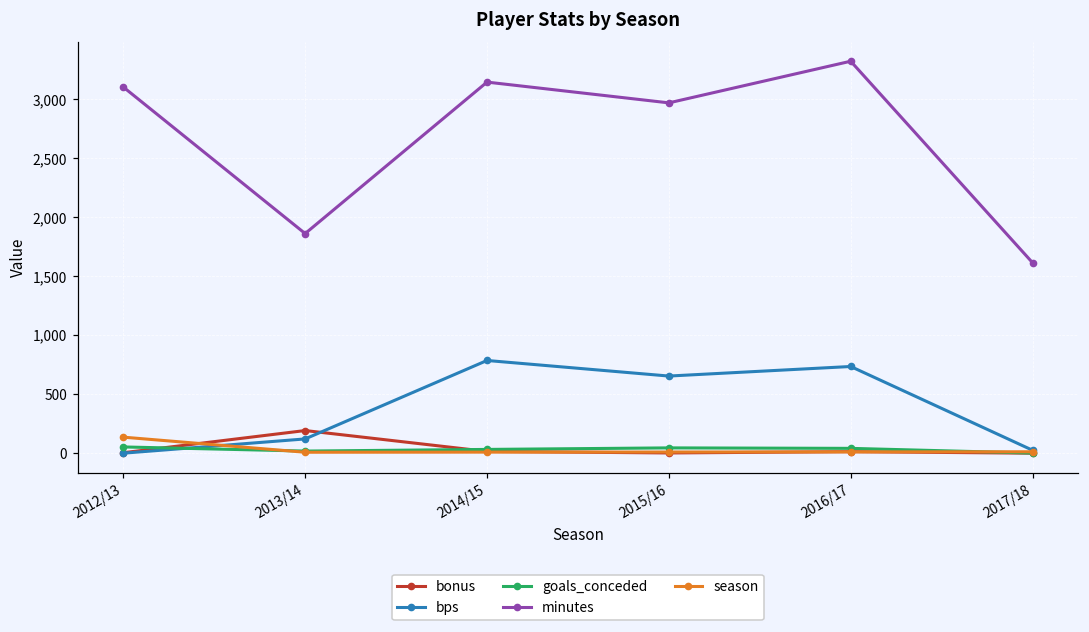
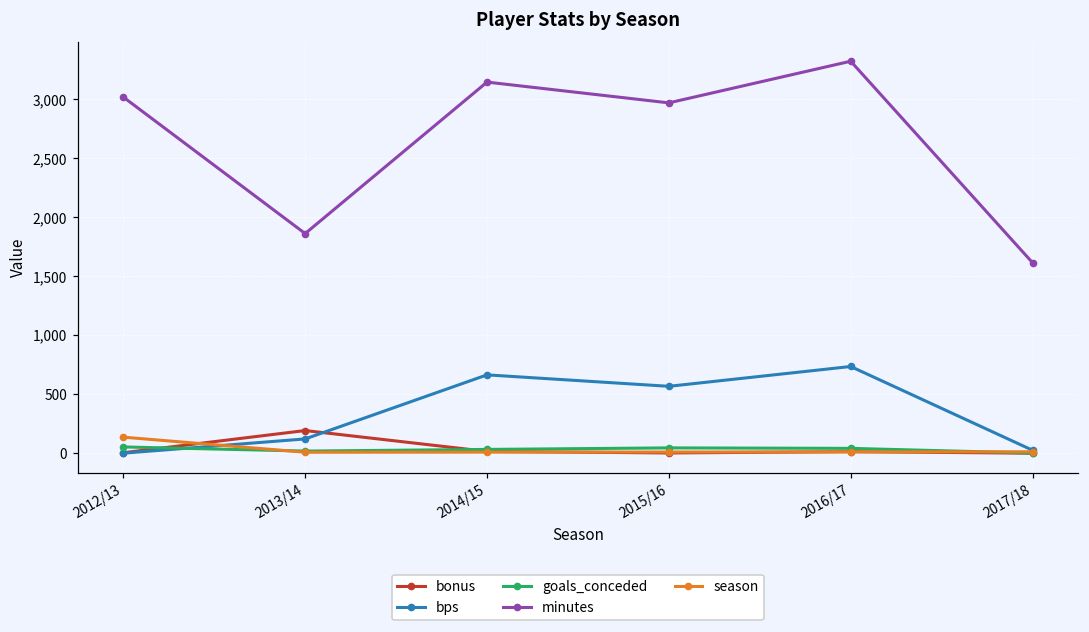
  {
    "bonus": {
      "2013/14": "190"
    },
    "bps": {
      "2013/14": "120",
-     "2014/15": "790",
-     "2015/16": "650",
+     "2014/15": "660",
+     "2015/16": "570",
      "2016/17": "740"
    },
    "goals_conceded": {
      "2012/13": "50",
      "2015/16": "50",
      "2016/17": "40"
    },
    "minutes": {
-     "2012/13": "3,100",
+     "2012/13": "3,020",
      "2013/14": "1,860",
      "2014/15": "3,150",
      "2015/16": "2,970",
      "2016/17": "3,320",
      "2017/18": "1,620"
    },
    "season": {
      "2012/13": "140"
    }
  }
